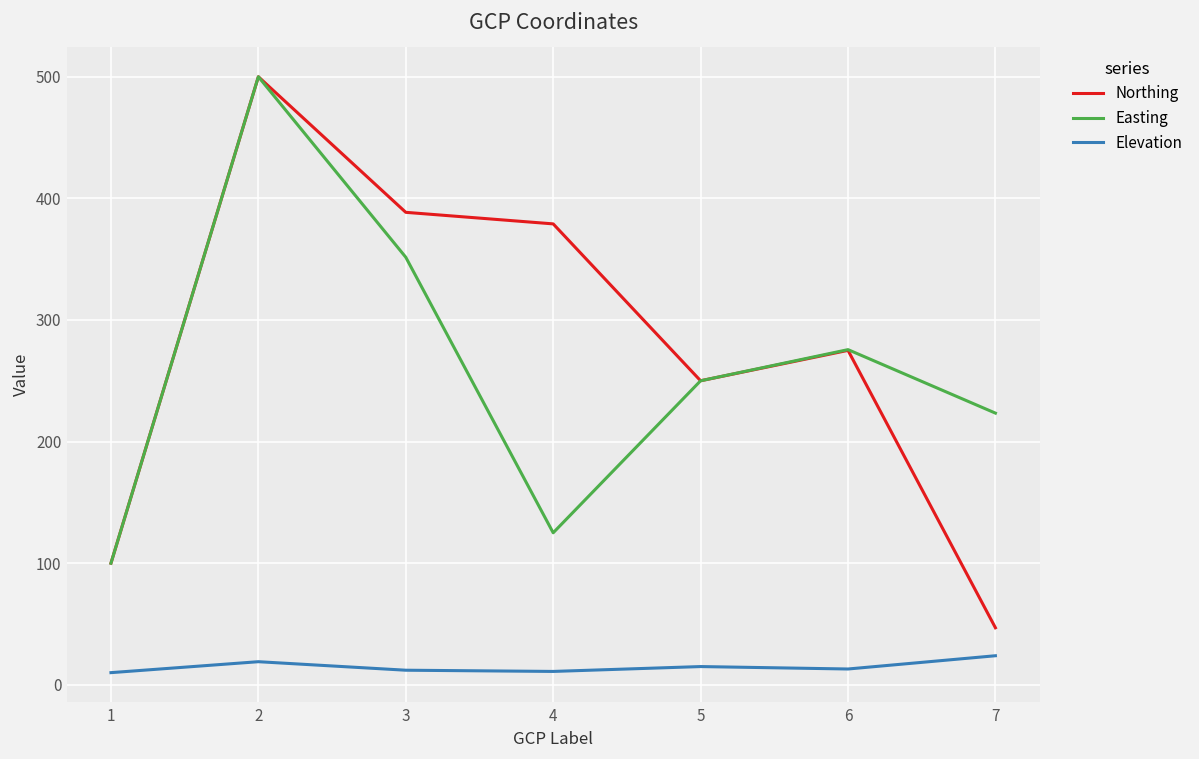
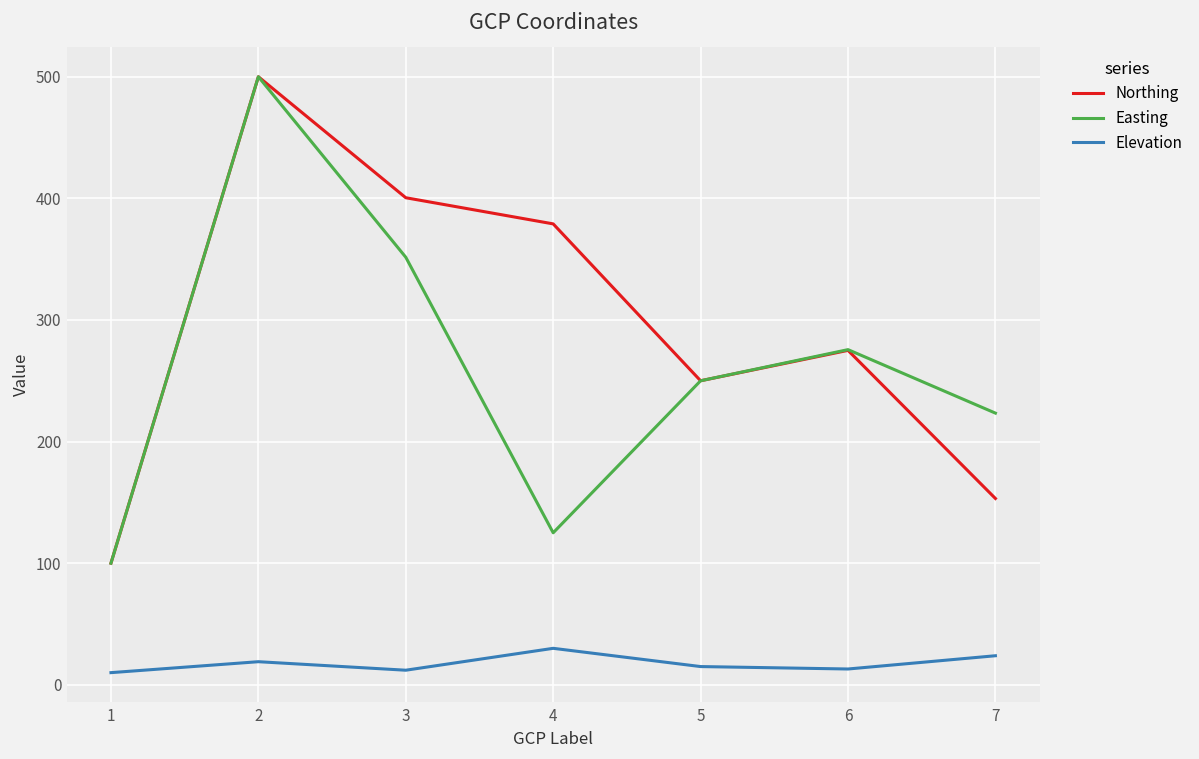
  {
    "Northing": {
-     "3": 389,
+     "3": 401,
      "4": 379,
-     "7": 47
+     "7": 153
    },
    "Easting": {
      "3": 352,
      "4": 125,
      "7": 223
    },
    "Elevation": {
      "1": 10,
      "2": 19,
      "3": 12,
-     "4": 11,
+     "4": 30,
      "5": 15,
      "6": 13,
      "7": 24
    }
  }
